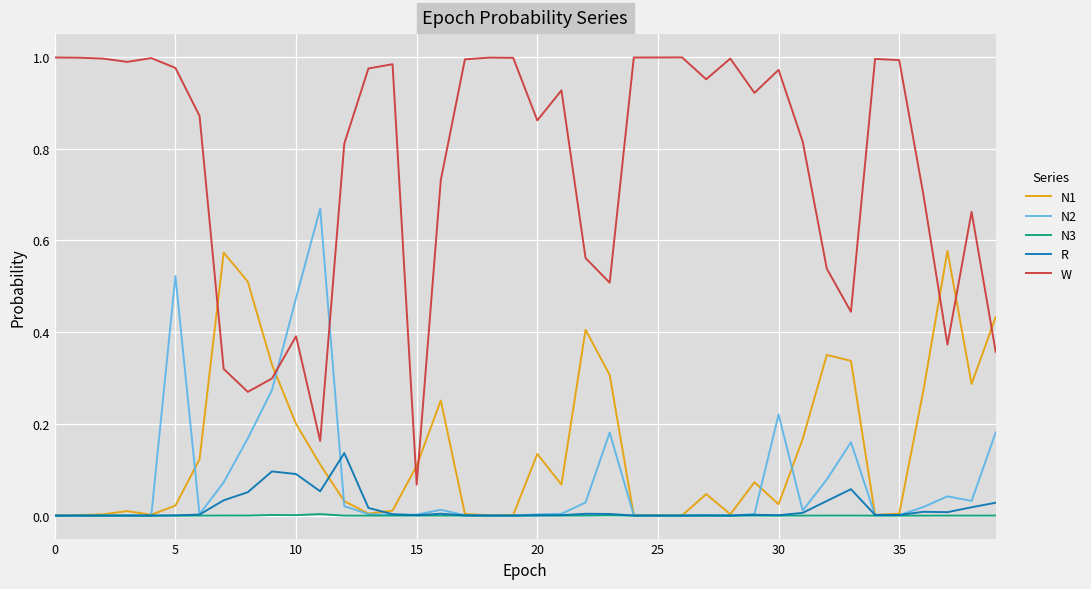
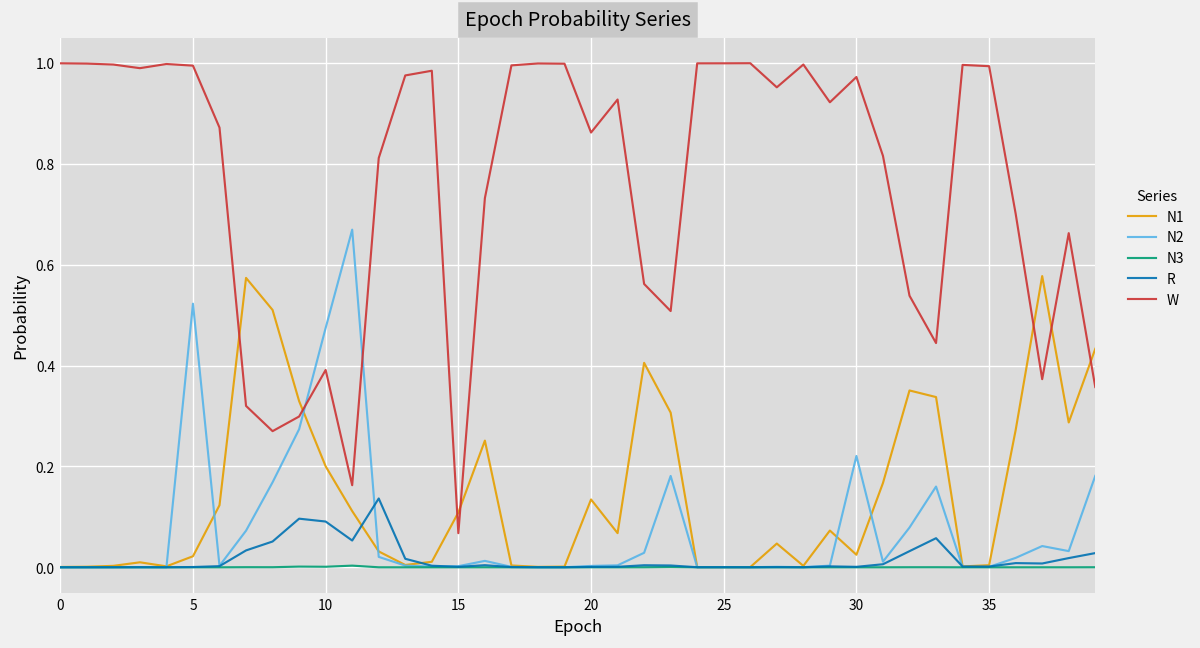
  {
    "N1": {
      "5": 0.02,
      "10": 0.20,
      "15": 0.11,
      "20": 0.13,
      "30": 0.02
    },
    "N2": {
      "5": 0.52,
      "10": 0.47,
      "30": 0.22
    },
    "N3": {
      "10": 0.00
    },
    "R": {
      "10": 0.09
    },
    "W": {
      "0": 1.00,
-     "5": 0.98,
+     "5": 0.99,
      "10": 0.39,
      "15": 0.07,
      "20": 0.86,
      "25": 1.00,
      "30": 0.97,
      "35": 0.99
    }
  }
